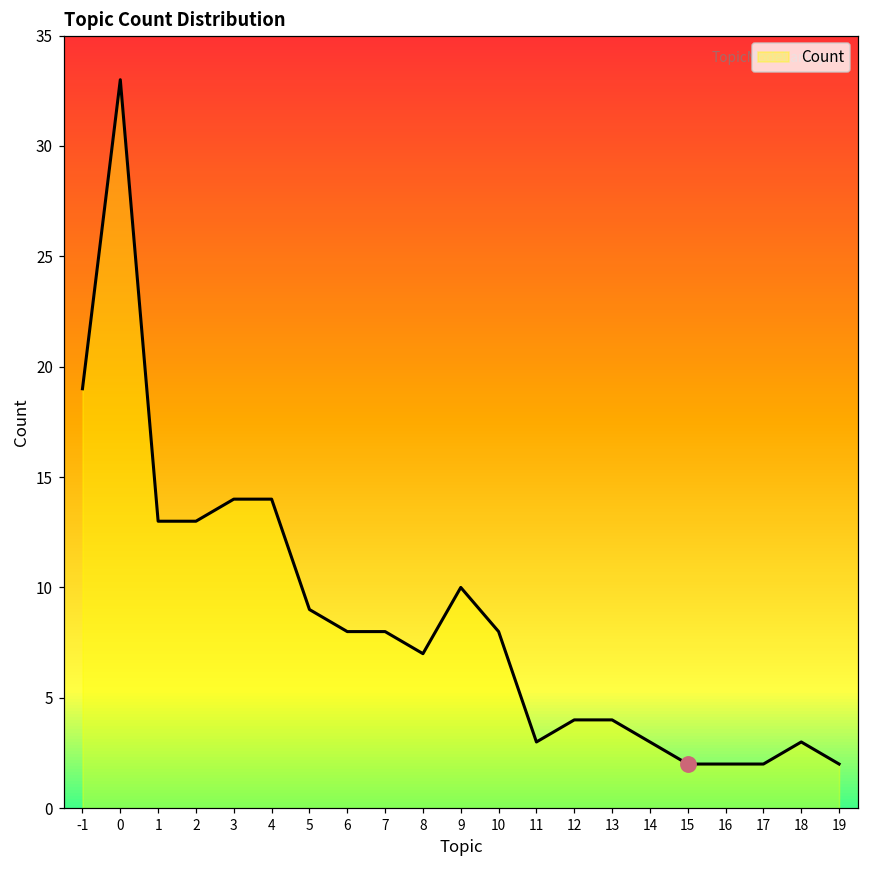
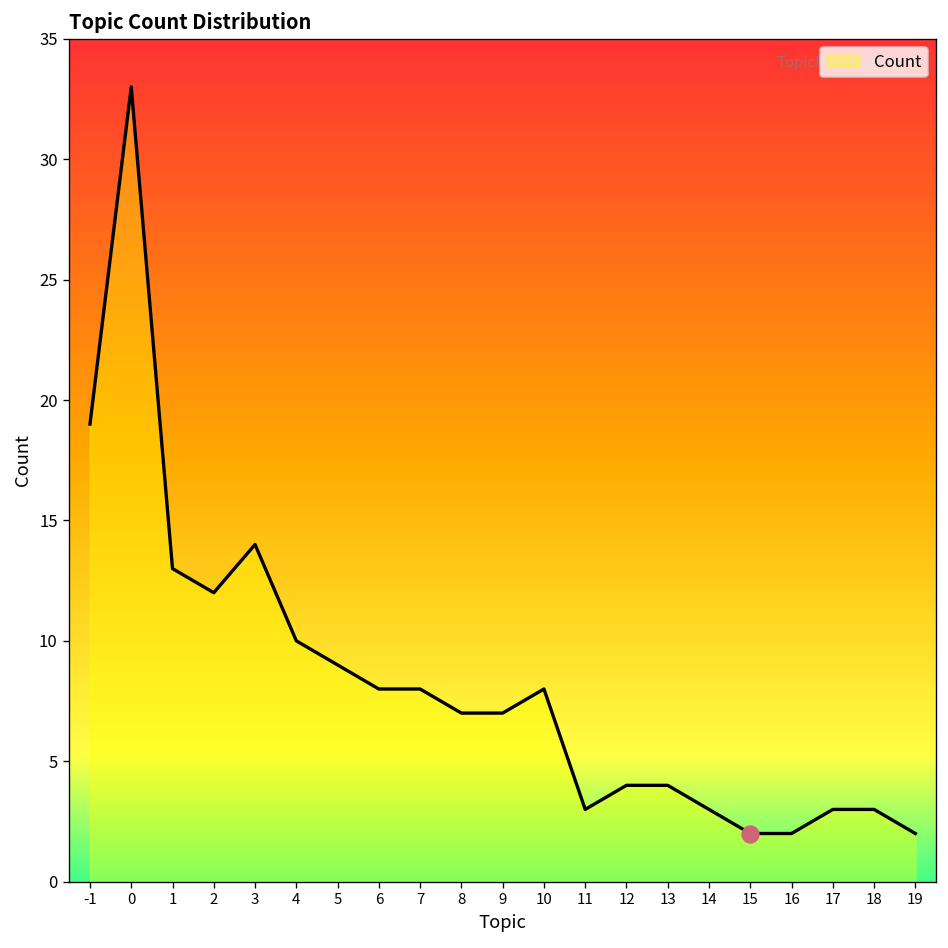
  {
    "Count": {
      "-1": 19,
      "0": 33,
      "1": 13,
-     "2": 13,
+     "2": 12,
      "3": 14,
-     "4": 14,
+     "4": 10,
      "5": 9,
      "6": 8,
      "7": 8,
      "8": 7,
-     "9": 10,
+     "9": 7,
      "10": 8,
      "11": 3,
      "12": 4,
      "13": 4,
      "14": 3,
      "16": 2,
-     "17": 2,
+     "17": 3,
      "18": 3,
      "19": 2
    }
  }
